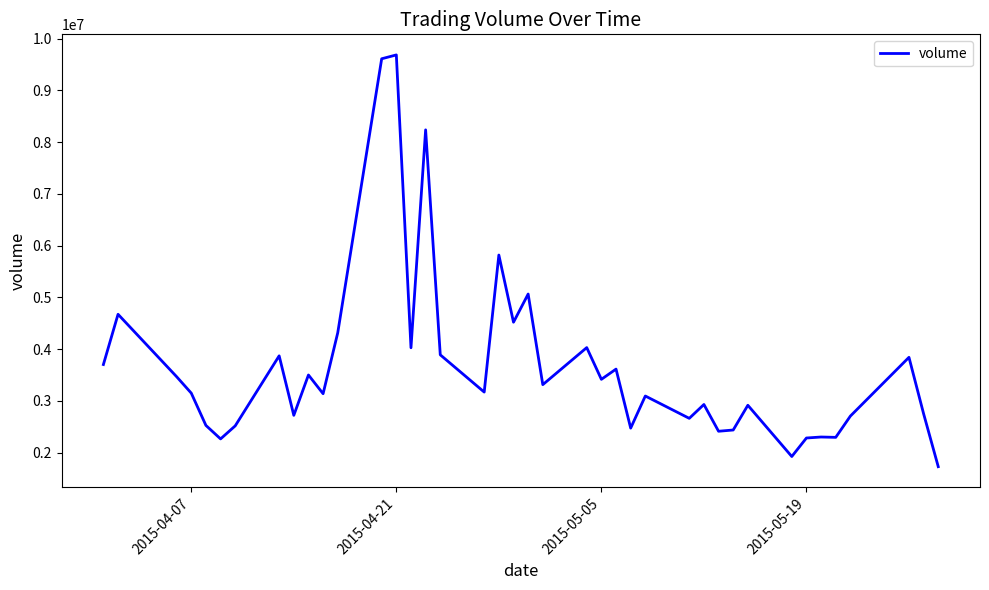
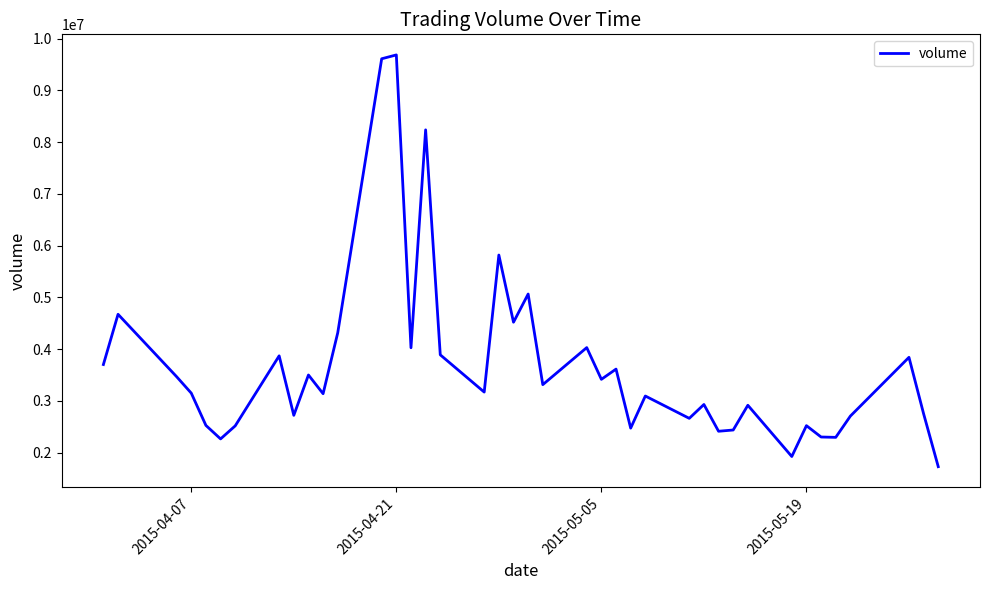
  {
    "2015-04-07": 3100000,
    "2015-04-21": 9700000,
    "2015-05-05": 3400000,
-   "2015-05-19": 2300000
+   "2015-05-19": 2500000
  }
